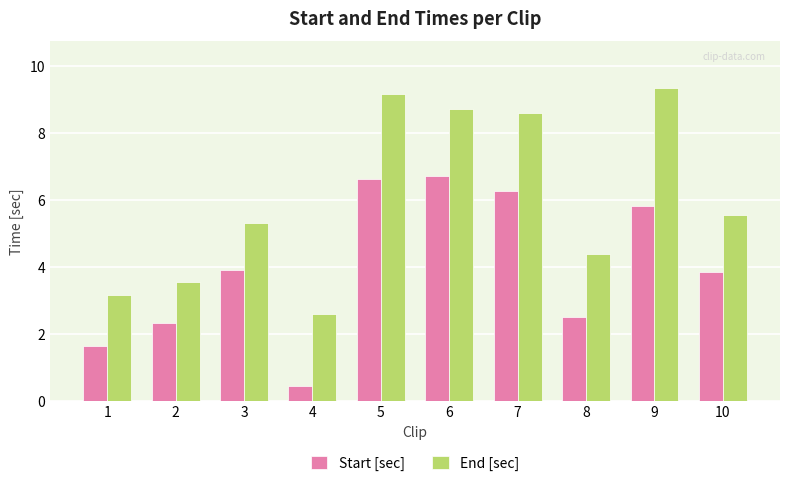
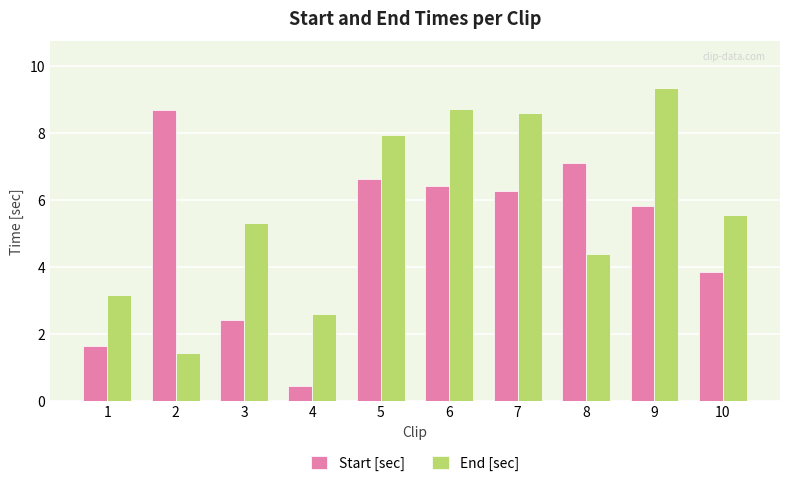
  {
    "Start [sec]": {
      "1": 1.6,
-     "2": 2.3,
-     "3": 3.9,
+     "2": 8.7,
+     "3": 2.4,
      "4": 0.4,
      "5": 6.6,
-     "6": 6.7,
+     "6": 6.4,
      "7": 6.3,
-     "8": 2.5,
+     "8": 7.1,
      "9": 5.8,
      "10": 3.8
    },
    "End [sec]": {
      "1": 3.2,
-     "2": 3.6,
+     "2": 1.4,
      "3": 5.3,
      "4": 2.6,
-     "5": 9.2,
+     "5": 7.9,
      "6": 8.7,
      "7": 8.6,
      "8": 4.4,
      "9": 9.4,
      "10": 5.6
    }
  }
